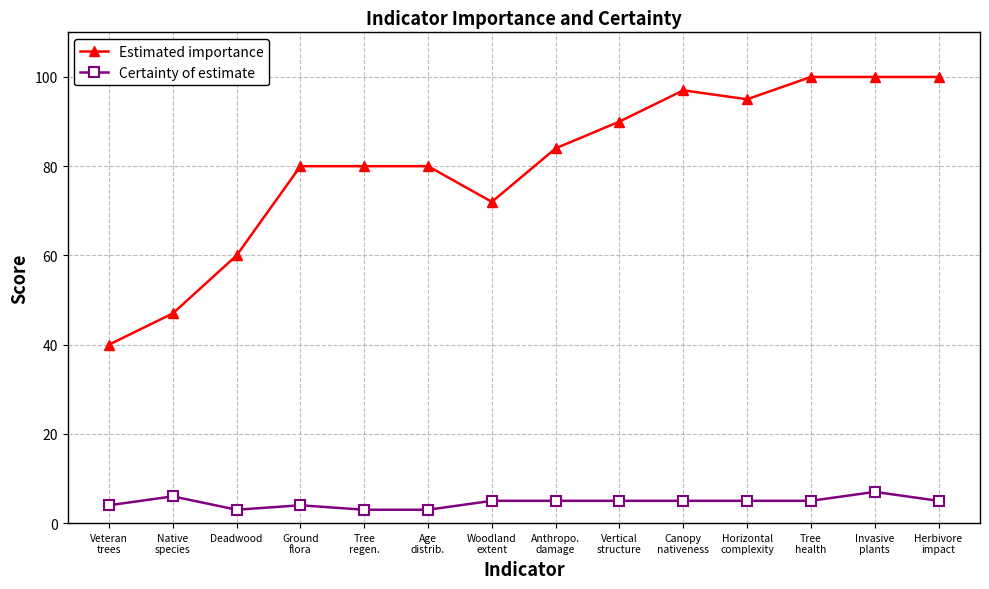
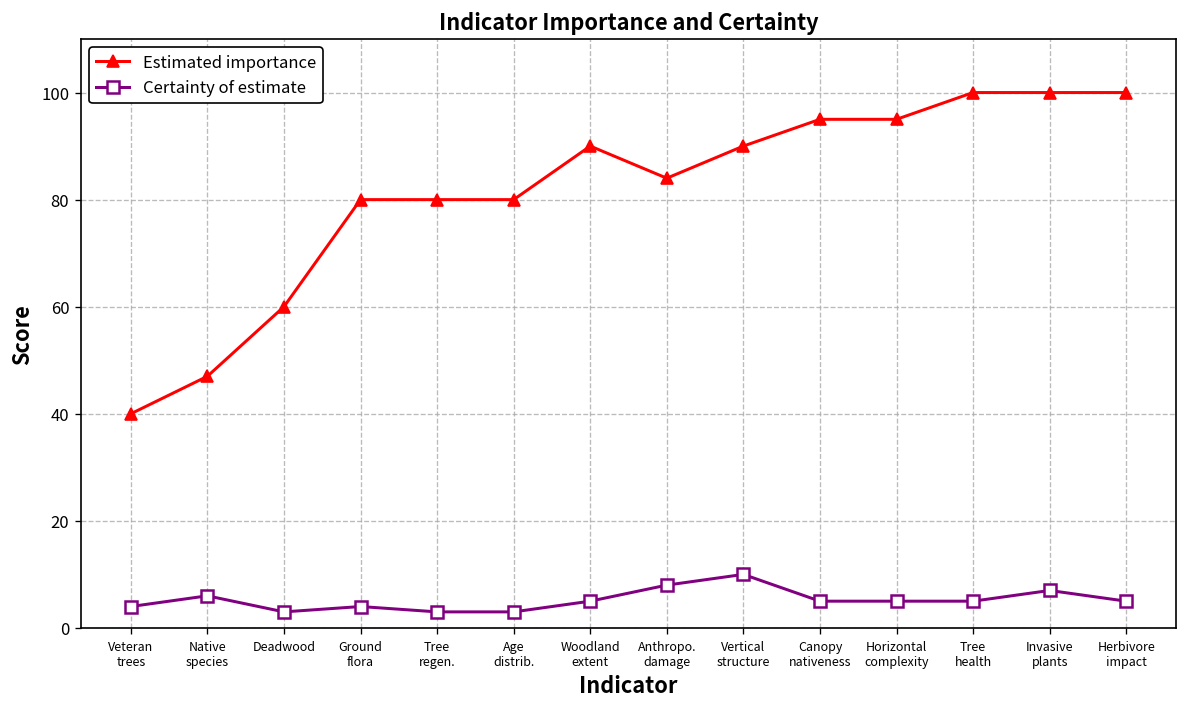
  {
    "Estimated importance": {
      "Veteran trees": 40,
      "Native species": 47,
      "Deadwood": 60,
      "Ground flora": 80,
      "Tree regen.": 80,
      "Age distrib.": 80,
-     "Woodland extent": 72,
+     "Woodland extent": 90,
      "Anthropo. damage": 84,
      "Vertical structure": 90,
-     "Canopy nativeness": 97,
+     "Canopy nativeness": 95,
      "Horizontal complexity": 95,
      "Tree health": 100,
      "Invasive plants": 100,
      "Herbivore impact": 100
    },
    "Certainty of estimate": {
      "Veteran trees": 4,
      "Native species": 6,
      "Deadwood": 3,
      "Ground flora": 4,
      "Tree regen.": 3,
      "Age distrib.": 3,
      "Woodland extent": 5,
-     "Anthropo. damage": 5,
-     "Vertical structure": 5,
+     "Anthropo. damage": 8,
+     "Vertical structure": 10,
      "Canopy nativeness": 5,
      "Horizontal complexity": 5,
      "Tree health": 5,
      "Invasive plants": 7,
      "Herbivore impact": 5
    }
  }
